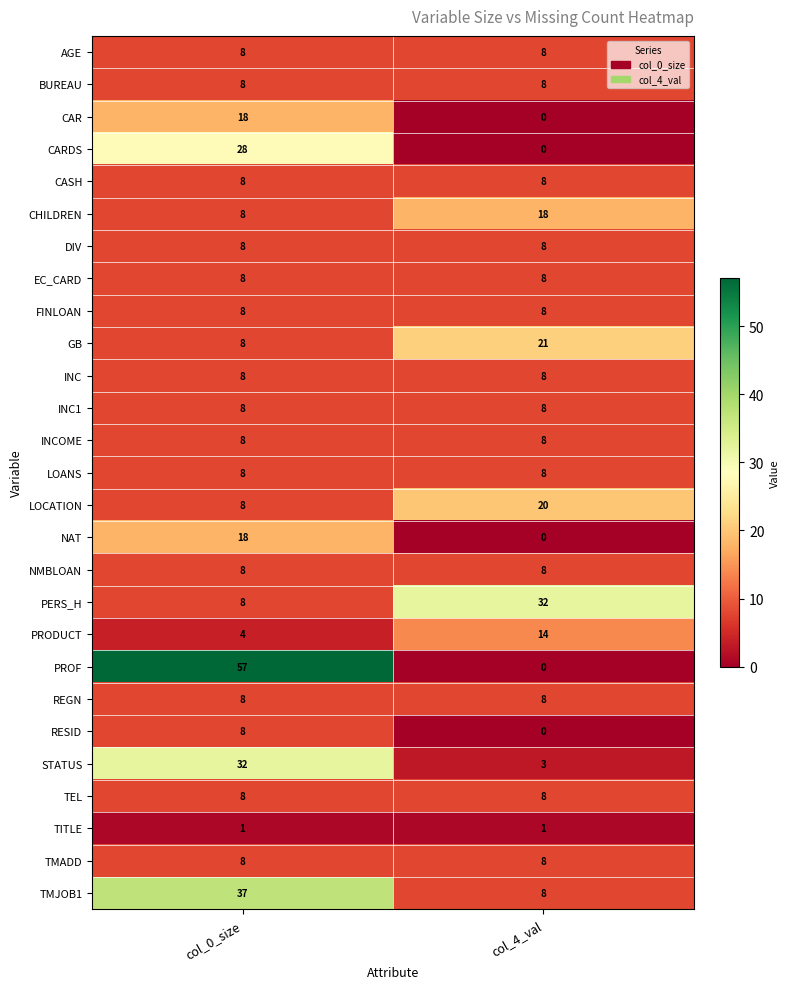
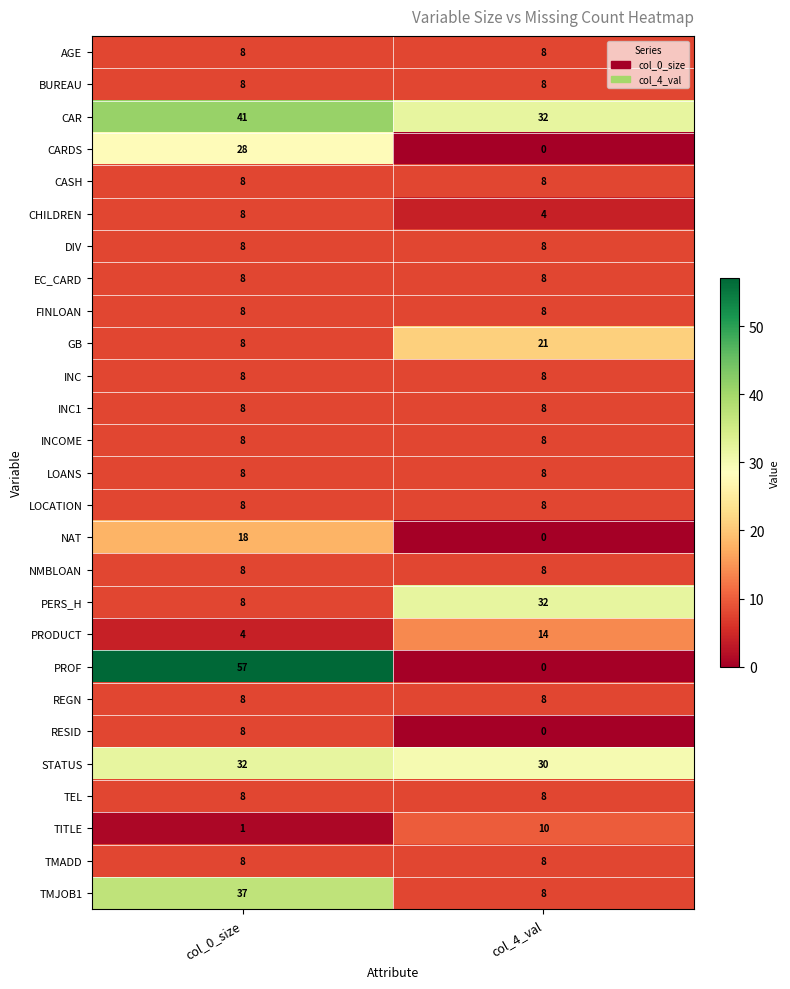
  {
    "AGE": {
      "col_0_size": 8,
      "col_4_val": 8
    },
    "BUREAU": {
      "col_0_size": 8,
      "col_4_val": 8
    },
    "CAR": {
-     "col_0_size": 18,
-     "col_4_val": 0
+     "col_0_size": 41,
+     "col_4_val": 32
    },
    "CARDS": {
      "col_0_size": 28,
      "col_4_val": 0
    },
    "CASH": {
      "col_0_size": 8,
      "col_4_val": 8
    },
    "CHILDREN": {
      "col_0_size": 8,
-     "col_4_val": 18
+     "col_4_val": 4
    },
    "DIV": {
      "col_0_size": 8,
      "col_4_val": 8
    },
    "EC_CARD": {
      "col_0_size": 8,
      "col_4_val": 8
    },
    "FINLOAN": {
      "col_0_size": 8,
      "col_4_val": 8
    },
    "GB": {
      "col_0_size": 8,
      "col_4_val": 21
    },
    "INC": {
      "col_0_size": 8,
      "col_4_val": 8
    },
    "INC1": {
      "col_0_size": 8,
      "col_4_val": 8
    },
    "INCOME": {
      "col_0_size": 8,
      "col_4_val": 8
    },
    "LOANS": {
      "col_0_size": 8,
      "col_4_val": 8
    },
    "LOCATION": {
      "col_0_size": 8,
-     "col_4_val": 20
+     "col_4_val": 8
    },
    "NAT": {
      "col_0_size": 18,
      "col_4_val": 0
    },
    "NMBLOAN": {
      "col_0_size": 8,
      "col_4_val": 8
    },
    "PERS_H": {
      "col_0_size": 8,
      "col_4_val": 32
    },
    "PRODUCT": {
      "col_0_size": 4,
      "col_4_val": 14
    },
    "PROF": {
      "col_0_size": 57,
      "col_4_val": 0
    },
    "REGN": {
      "col_0_size": 8,
      "col_4_val": 8
    },
    "RESID": {
      "col_0_size": 8,
      "col_4_val": 0
    },
    "STATUS": {
      "col_0_size": 32,
-     "col_4_val": 3
+     "col_4_val": 30
    },
    "TEL": {
      "col_0_size": 8,
      "col_4_val": 8
    },
    "TITLE": {
      "col_0_size": 1,
-     "col_4_val": 1
+     "col_4_val": 10
    },
    "TMADD": {
      "col_0_size": 8,
      "col_4_val": 8
    },
    "TMJOB1": {
      "col_0_size": 37,
      "col_4_val": 8
    }
  }
